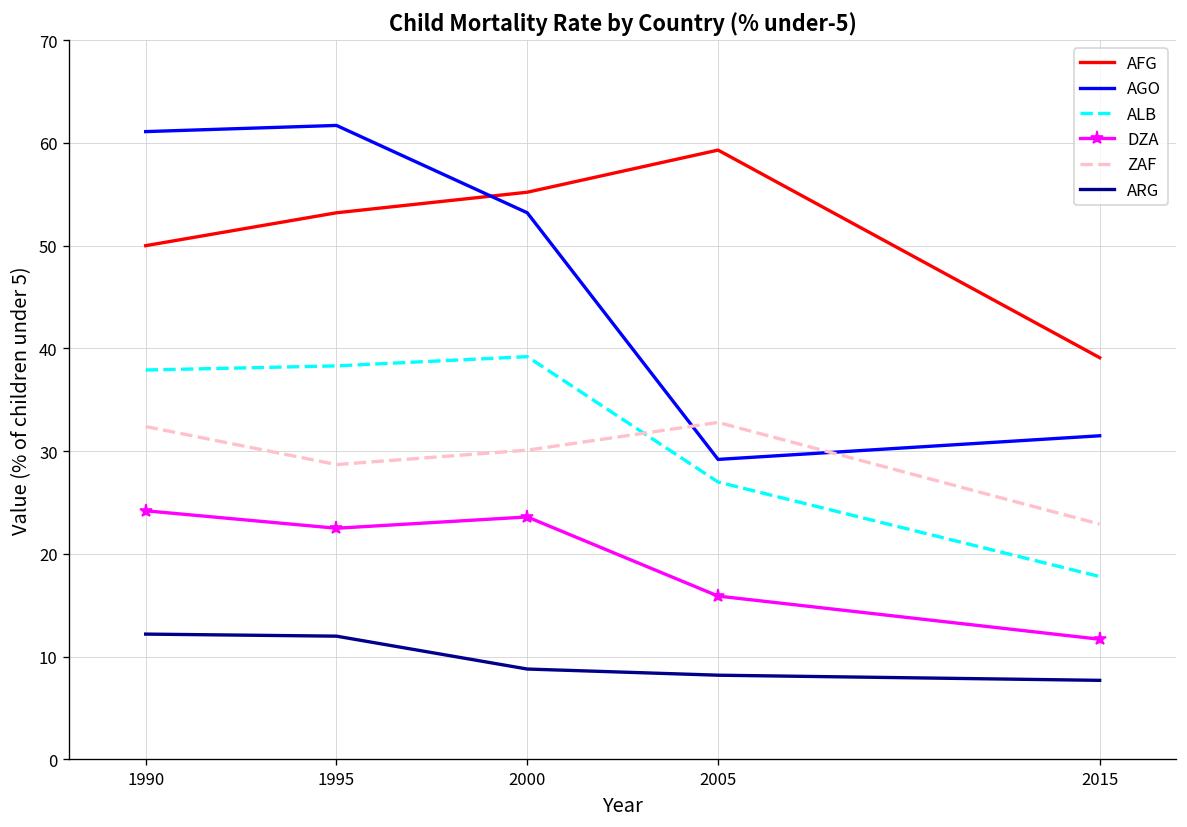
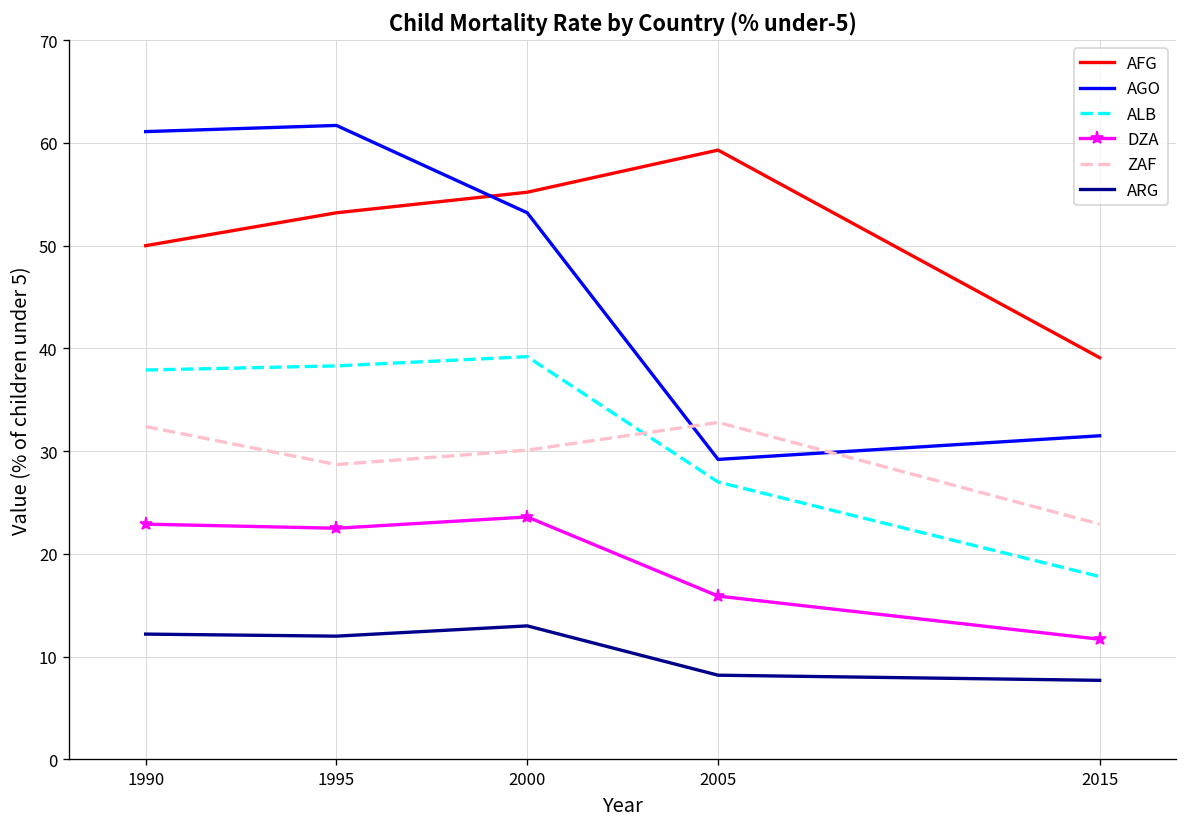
  {
    "AFG": {
      "1990": 50,
      "1995": 53,
      "2000": 55,
      "2005": 59,
      "2015": 39
    },
    "AGO": {
      "1990": 61,
      "1995": 62,
      "2000": 53,
      "2005": 29,
      "2015": 32
    },
    "ALB": {
      "1990": 38,
      "1995": 38,
      "2000": 39,
      "2005": 27,
      "2015": 18
    },
    "DZA": {
-     "1990": 24,
+     "1990": 23,
      "1995": 23,
      "2000": 24,
      "2005": 16,
      "2015": 12
    },
    "ZAF": {
      "1990": 32,
      "1995": 29,
      "2000": 30,
      "2005": 33,
      "2015": 23
    },
    "ARG": {
      "1990": 12,
      "1995": 12,
-     "2000": 9,
+     "2000": 13,
      "2005": 8,
      "2015": 8
    }
  }
